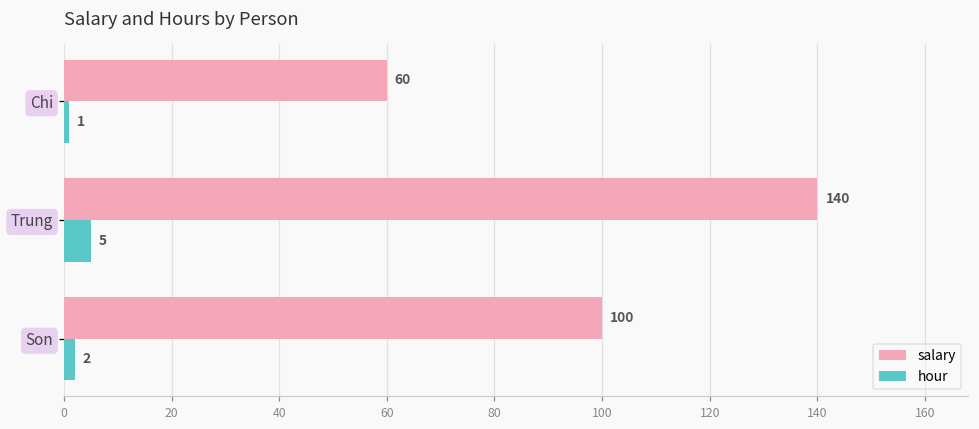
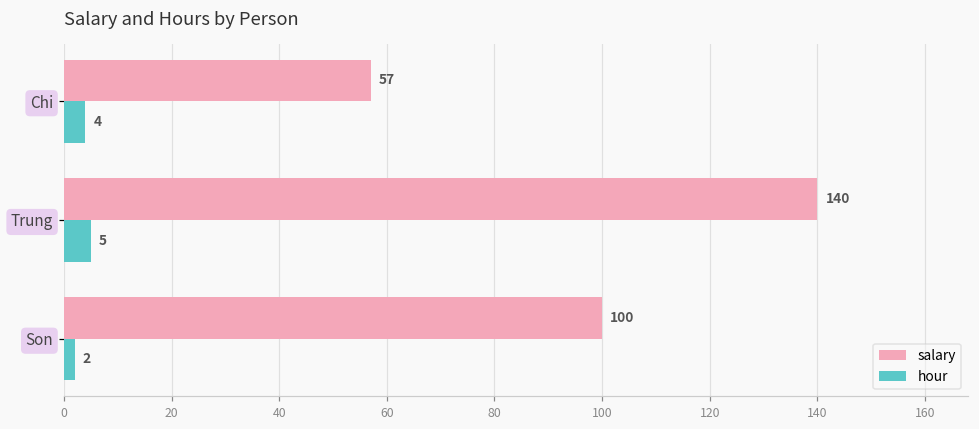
  {
    "salary": {
-     "Chi": 60,
+     "Chi": 57,
      "Trung": 140,
      "Son": 100
    },
    "hour": {
-     "Chi": 1,
+     "Chi": 4,
      "Trung": 5,
      "Son": 2
    }
  }
